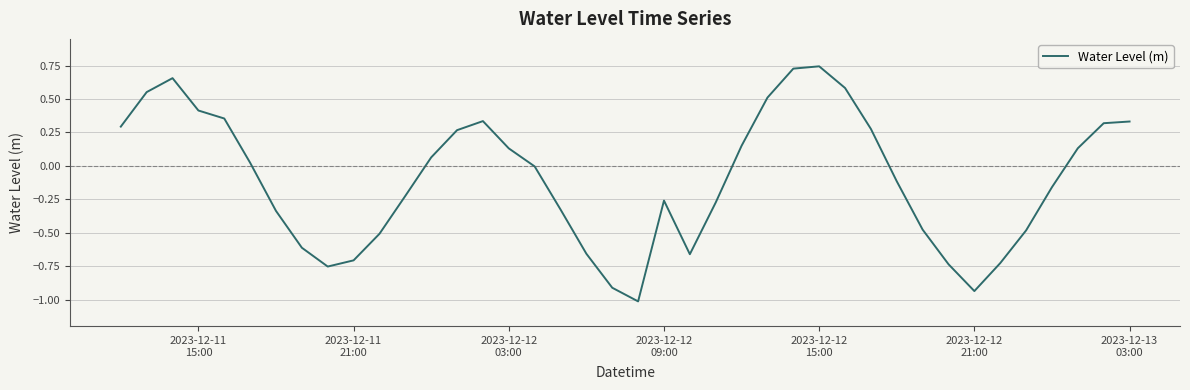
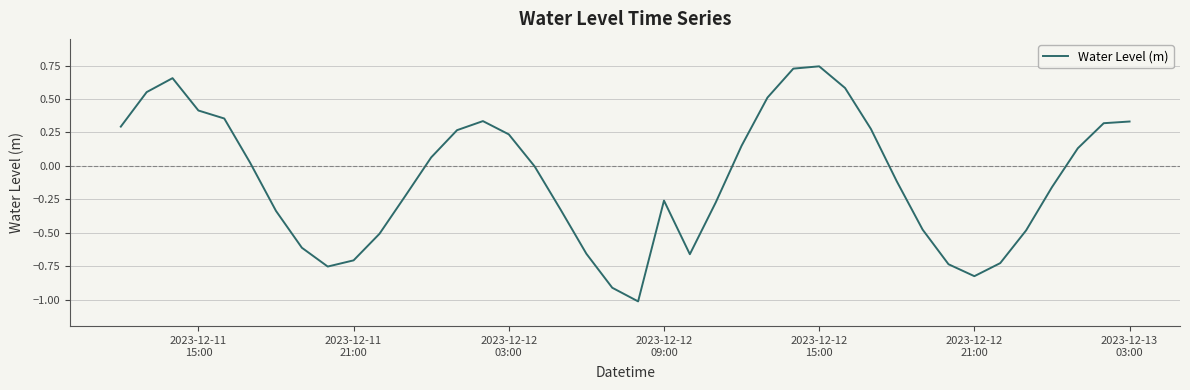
  {
    "2023-12-11 15:00": 0.41,
    "2023-12-11 21:00": -0.71,
-   "2023-12-12 03:00": 0.13,
+   "2023-12-12 03:00": 0.24,
    "2023-12-12 09:00": -0.26,
    "2023-12-12 15:00": 0.74,
-   "2023-12-12 21:00": -0.94,
+   "2023-12-12 21:00": -0.82,
    "2023-12-13 03:00": 0.33
  }
